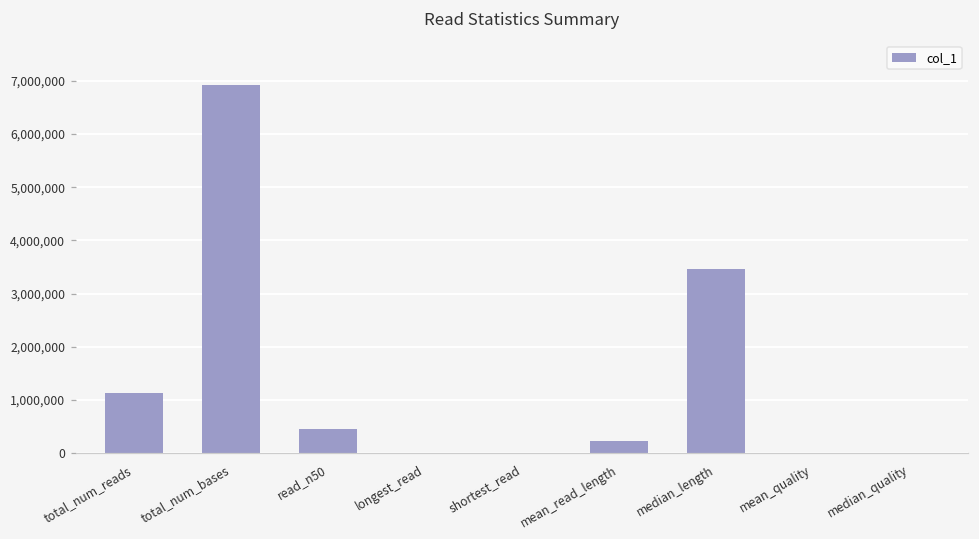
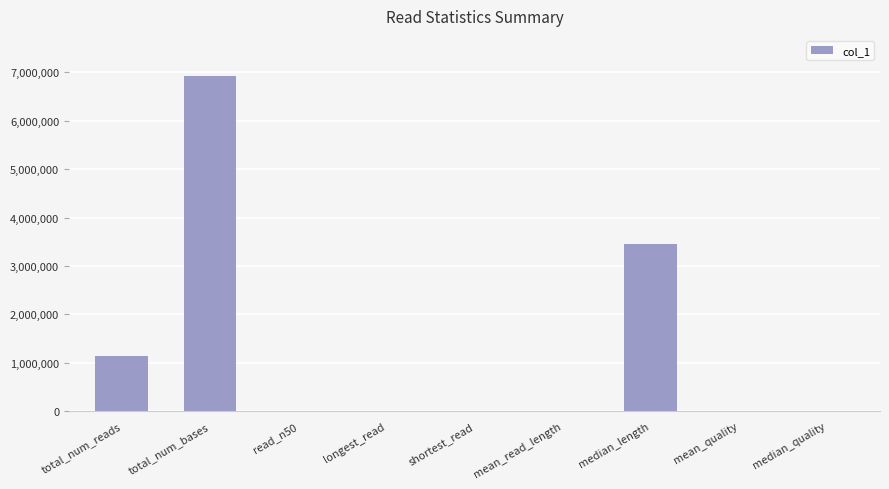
  {
    "total_num_reads": "1,100,000",
    "total_num_bases": "6,900,000",
-   "read_n50": "500,000",
-   "mean_read_length": "200,000",
+   "read_n50": "0",
+   "mean_read_length": "0",
    "median_length": "3,500,000"
  }
